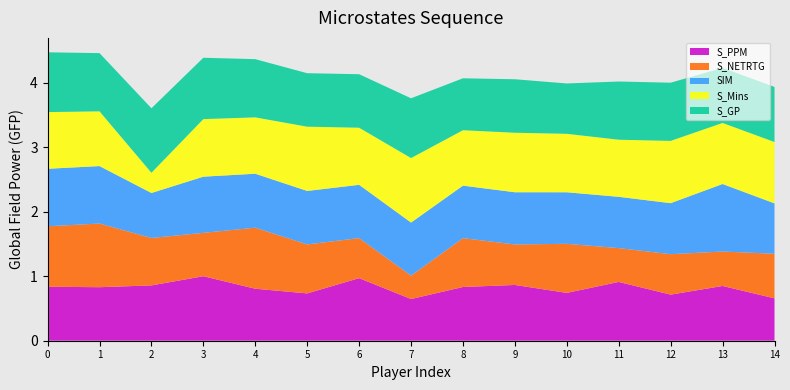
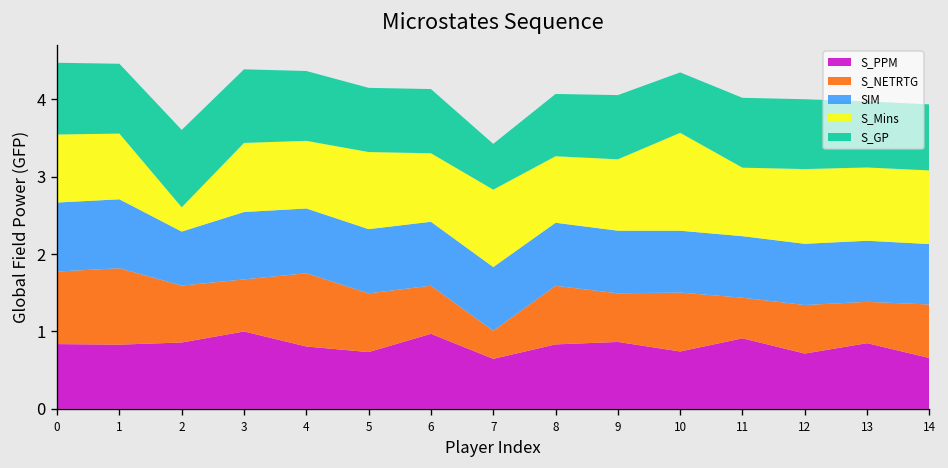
  {
    "S_PPM": {
      "0": 0.8,
      "1": 0.8,
      "2": 0.9,
      "3": 1.0,
      "4": 0.8,
      "5": 0.7,
      "6": 1.0,
      "7": 0.6,
      "8": 0.8,
      "9": 0.9,
      "10": 0.7,
      "11": 0.9,
      "12": 0.7,
      "13": 0.8,
      "14": 0.7
    },
    "S_NETRTG": {
      "0": 0.9,
      "1": 1.0,
      "2": 0.7,
      "3": 0.7,
      "4": 0.9,
      "5": 0.8,
      "6": 0.6,
      "7": 0.4,
      "8": 0.8,
      "9": 0.6,
      "10": 0.8,
      "11": 0.5,
      "12": 0.6,
      "13": 0.5,
      "14": 0.7
    },
    "SIM": {
      "0": 0.9,
      "1": 0.9,
      "2": 0.7,
      "3": 0.9,
      "4": 0.8,
      "5": 0.8,
      "6": 0.8,
      "7": 0.8,
      "8": 0.8,
      "9": 0.8,
      "10": 0.8,
      "11": 0.8,
      "12": 0.8,
-     "13": 1.0,
+     "13": 0.8,
      "14": 0.8
    },
    "S_Mins": {
      "0": 0.9,
      "1": 0.8,
      "2": 0.3,
      "3": 0.9,
      "4": 0.9,
      "5": 1.0,
      "6": 0.9,
      "7": 1.0,
      "8": 0.9,
      "9": 0.9,
-     "10": 0.9,
+     "10": 1.3,
      "11": 0.9,
      "12": 1.0,
      "13": 0.9,
      "14": 1.0
    },
    "S_GP": {
      "0": 0.9,
      "1": 0.9,
      "2": 1.0,
      "3": 1.0,
      "4": 0.9,
      "5": 0.8,
      "6": 0.8,
-     "7": 0.9,
+     "7": 0.6,
      "8": 0.8,
      "9": 0.8,
      "10": 0.8,
      "11": 0.9,
      "12": 0.9,
      "14": 0.9
    }
  }
